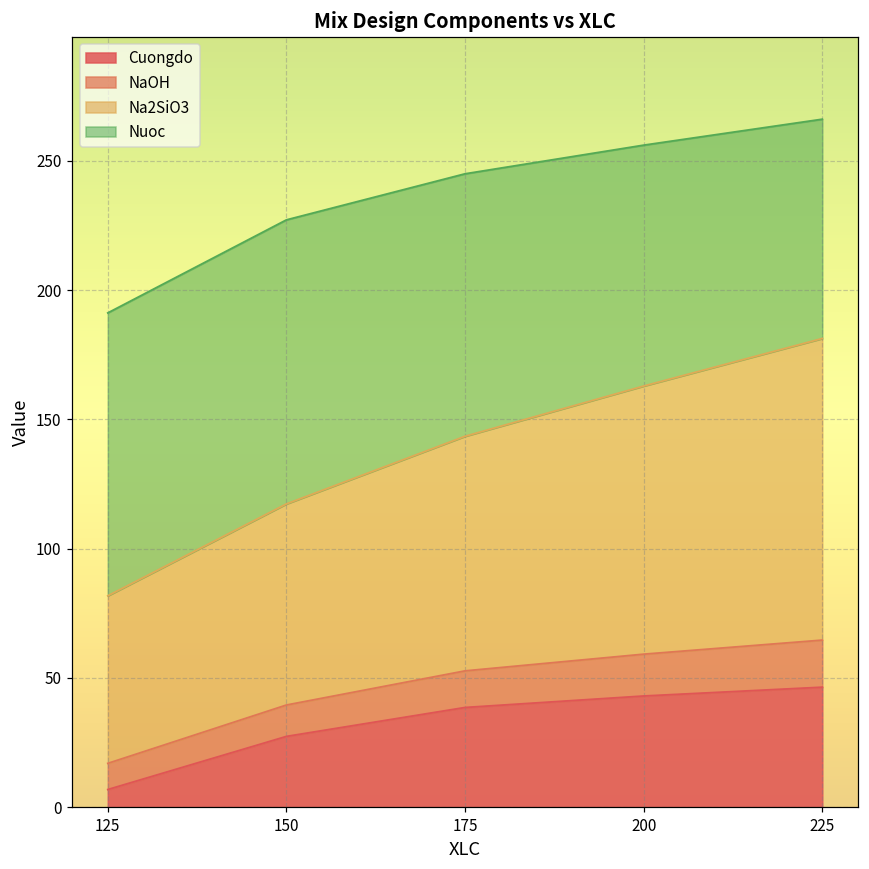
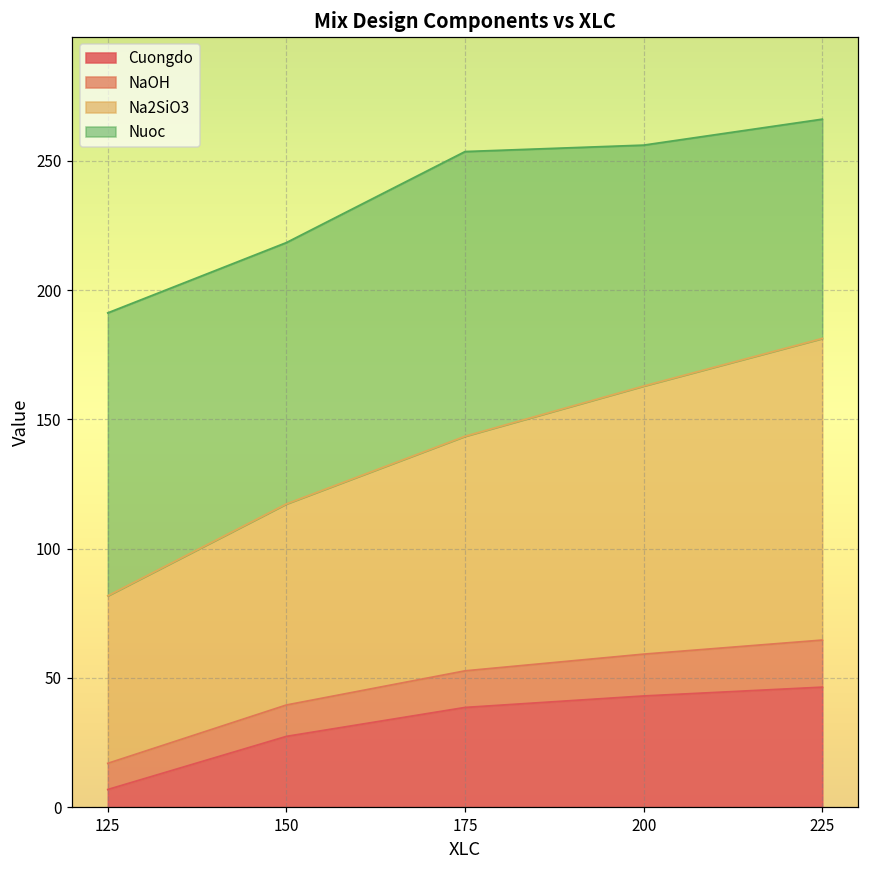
  {
    "Nuoc": {
      "125": 109,
-     "150": 110,
-     "175": 102,
+     "150": 101,
+     "175": 110,
      "200": 93,
      "225": 85
    }
  }
